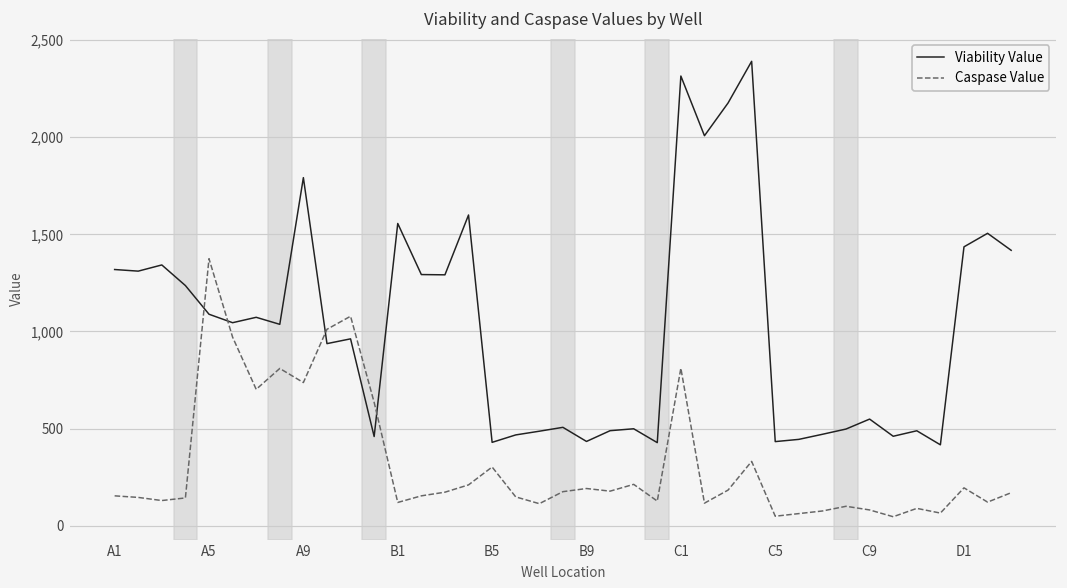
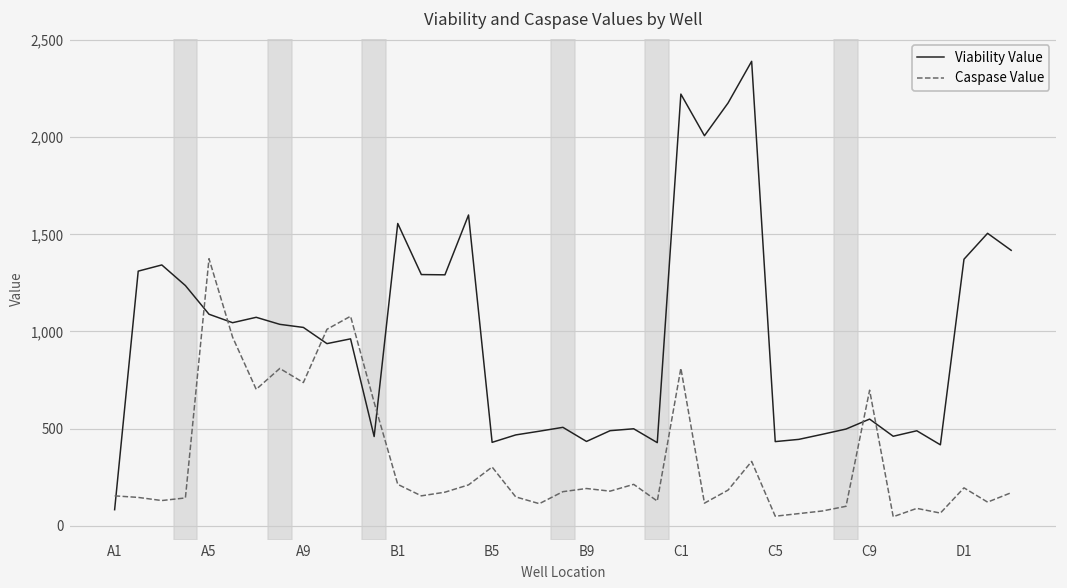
  {
    "Viability Value": {
-     "A1": "1,320",
+     "A1": "80",
      "A5": "1,090",
-     "A9": "1,790",
+     "A9": "1,020",
      "B1": "1,560",
      "B5": "430",
      "B9": "430",
-     "C1": "2,320",
+     "C1": "2,220",
      "C5": "430",
      "C9": "550",
-     "D1": "1,440"
+     "D1": "1,370"
    },
    "Caspase Value": {
      "A1": "150",
      "A5": "1,370",
      "A9": "740",
-     "B1": "120",
+     "B1": "210",
      "B5": "300",
      "B9": "190",
      "C1": "810",
      "C5": "50",
-     "C9": "80",
+     "C9": "700",
      "D1": "190"
    }
  }
